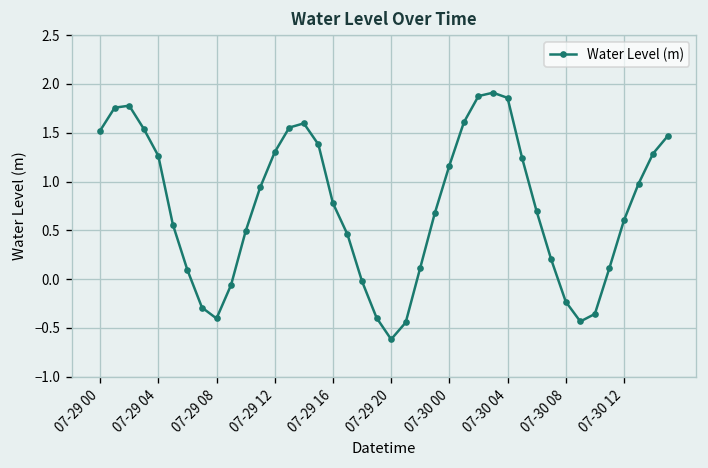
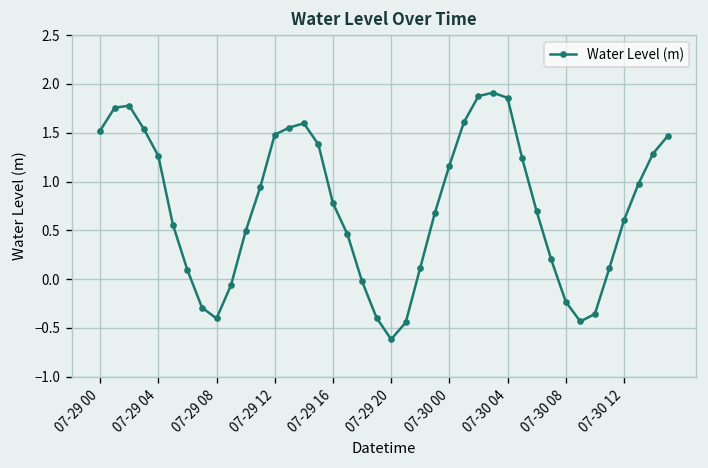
  {
    "07-29 00": 1.5,
    "07-29 04": 1.3,
    "07-29 08": -0.4,
-   "07-29 12": 1.3,
+   "07-29 12": 1.5,
    "07-29 16": 0.8,
    "07-29 20": -0.6,
    "07-30 00": 1.2,
    "07-30 04": 1.9,
    "07-30 08": -0.2,
    "07-30 12": 0.6
  }
